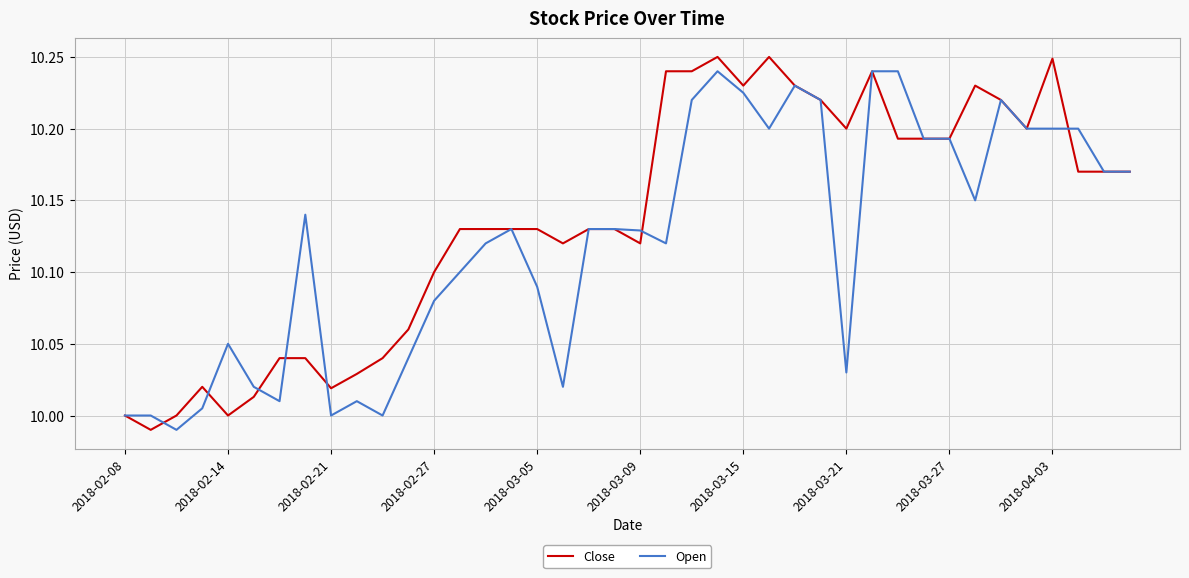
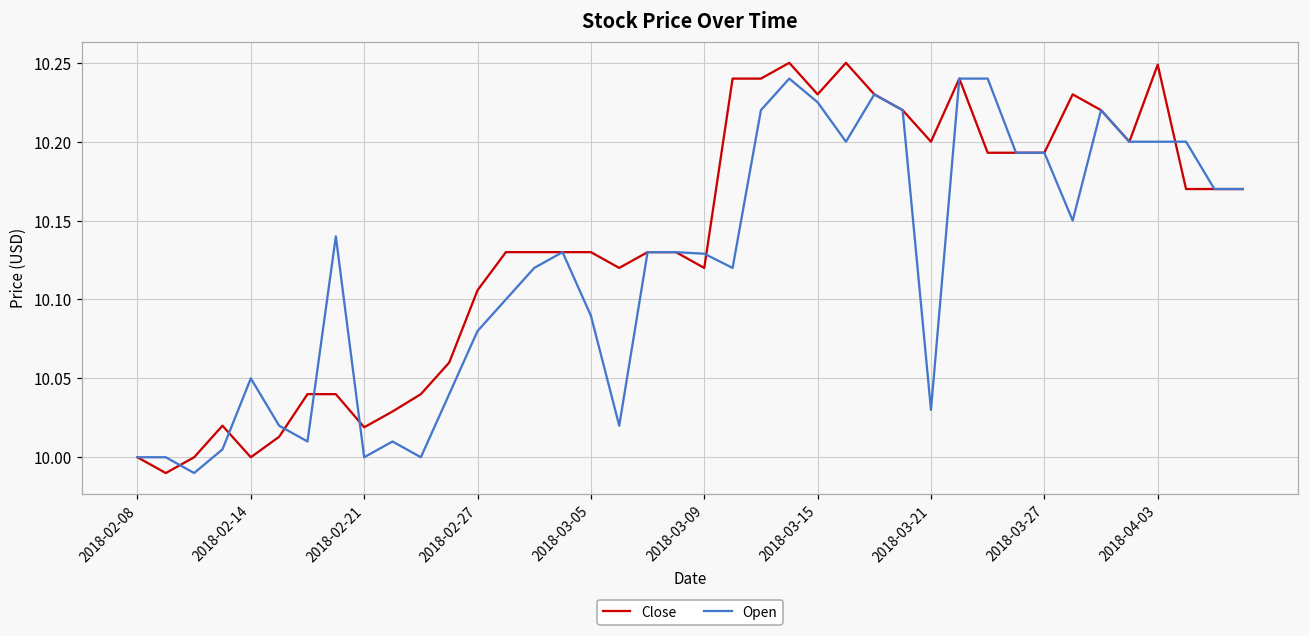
  {
    "Close": {
      "2018-02-14": 10.000,
      "2018-02-21": 10.019,
-     "2018-02-27": 10.100,
+     "2018-02-27": 10.106,
      "2018-03-05": 10.130,
      "2018-03-09": 10.120,
      "2018-03-15": 10.230,
      "2018-03-21": 10.200,
      "2018-04-03": 10.249
    },
    "Open": {
      "2018-02-14": 10.050,
      "2018-02-21": 10.000,
      "2018-02-27": 10.080,
      "2018-03-05": 10.090,
      "2018-03-09": 10.129,
      "2018-03-15": 10.225,
      "2018-03-21": 10.030,
      "2018-04-03": 10.200
    }
  }
